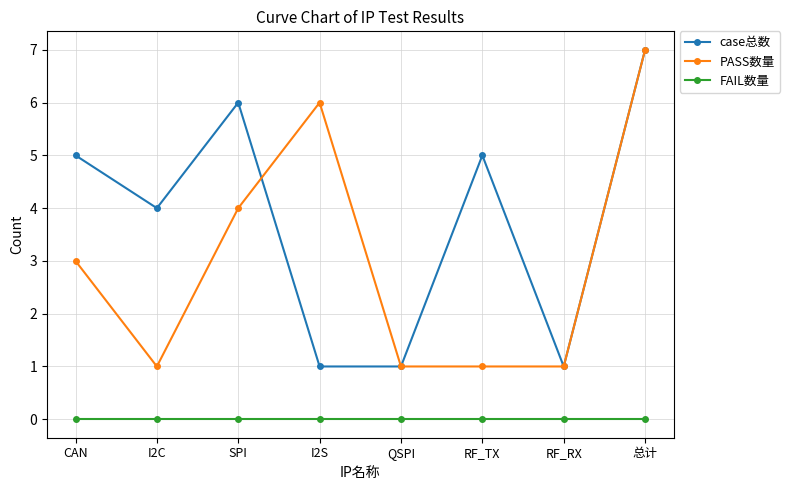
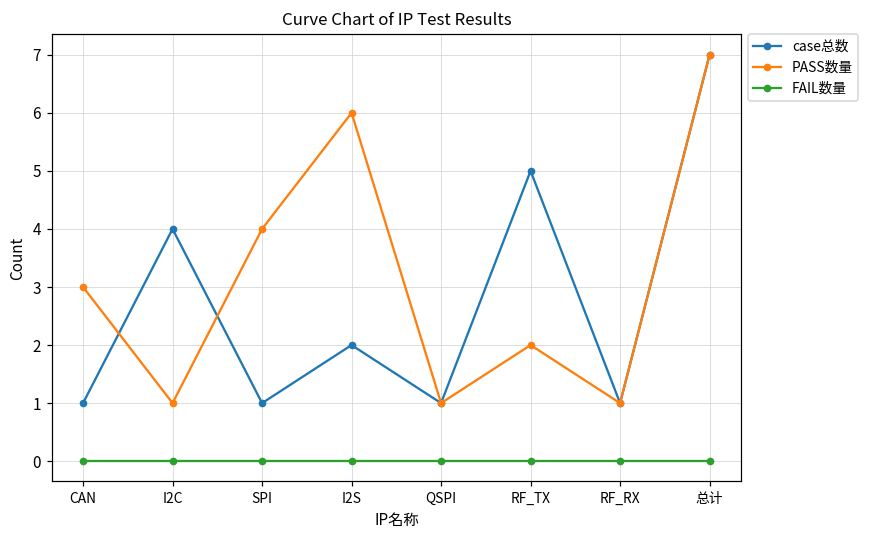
  {
    "case总数": {
-     "CAN": 5,
+     "CAN": 1,
      "I2C": 4,
-     "SPI": 6,
-     "I2S": 1,
+     "SPI": 1,
+     "I2S": 2,
      "RF_TX": 5
    },
    "PASS数量": {
      "CAN": 3,
      "I2C": 1,
      "SPI": 4,
      "I2S": 6,
-     "RF_TX": 1
+     "RF_TX": 2
    },
    "FAIL数量": {
      "CAN": 0,
      "I2C": 0,
      "SPI": 0,
      "I2S": 0,
      "QSPI": 0,
      "RF_TX": 0,
      "RF_RX": 0,
      "总计": 0
    }
  }
